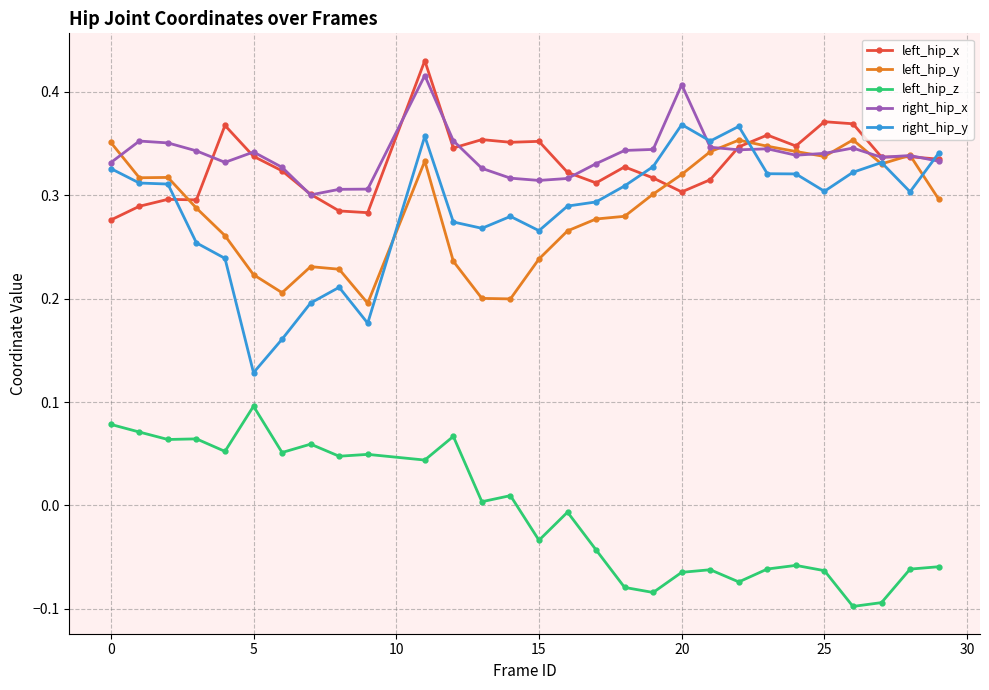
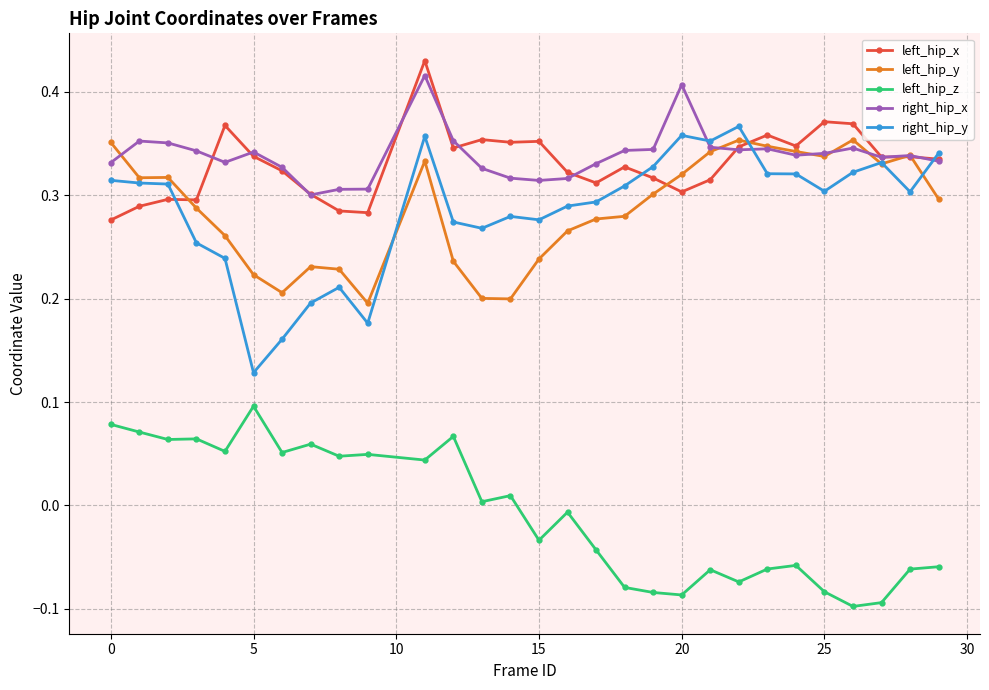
  {
    "left_hip_z": {
      "0": 0.078,
      "5": 0.096,
      "15": -0.034,
-     "20": -0.065,
-     "25": -0.063
+     "20": -0.087,
+     "25": -0.084
    },
    "right_hip_x": {
      "0": 0.332,
      "5": 0.342,
      "15": 0.314,
      "20": 0.407,
      "25": 0.341
    },
    "right_hip_y": {
-     "0": 0.326,
+     "0": 0.315,
      "5": 0.128,
-     "15": 0.266,
-     "20": 0.368,
+     "15": 0.276,
+     "20": 0.358,
      "25": 0.304
    }
  }
